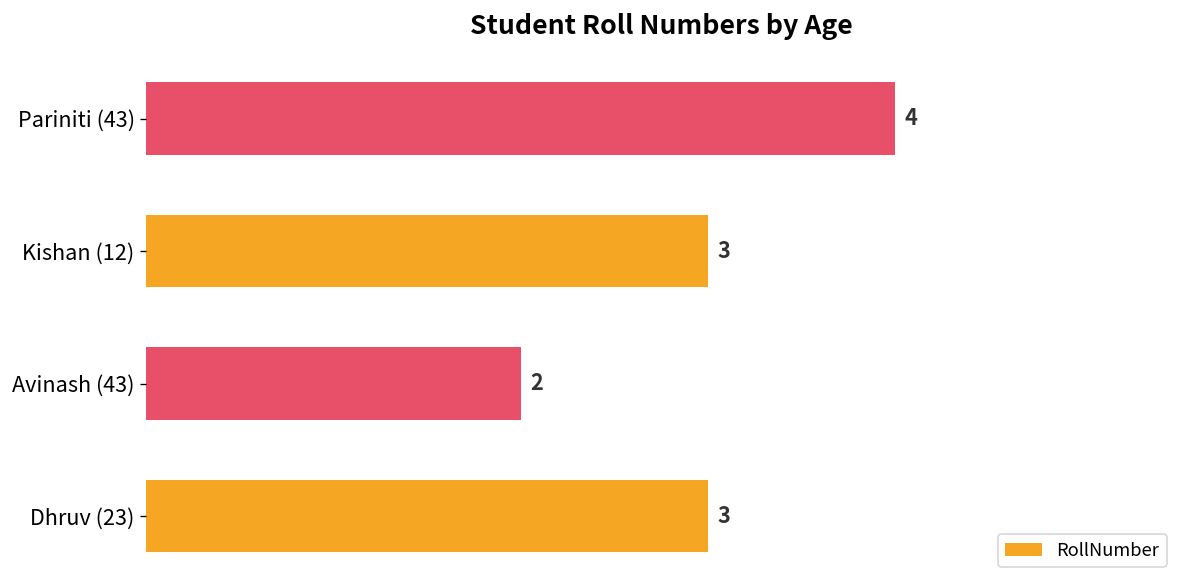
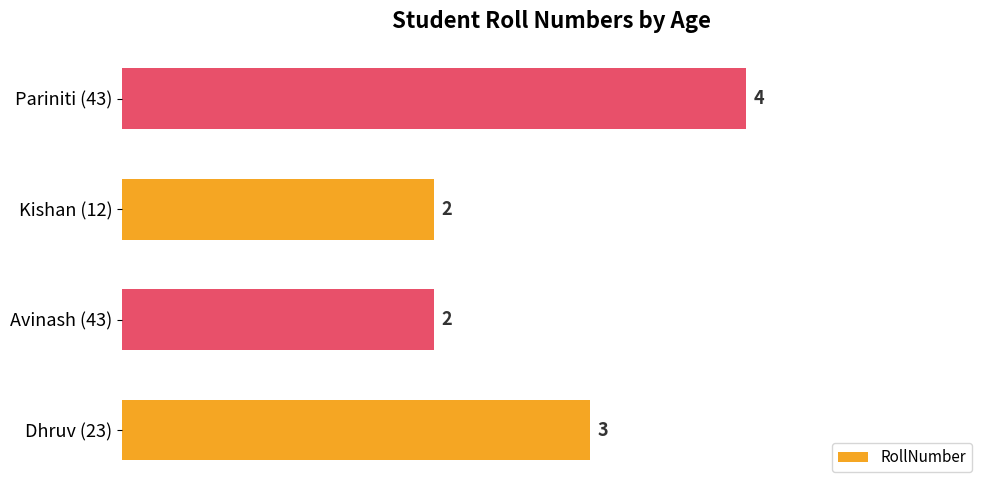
  {
    "Pariniti (43)": 4,
-   "Kishan (12)": 3,
+   "Kishan (12)": 2,
    "Avinash (43)": 2,
    "Dhruv (23)": 3
  }
